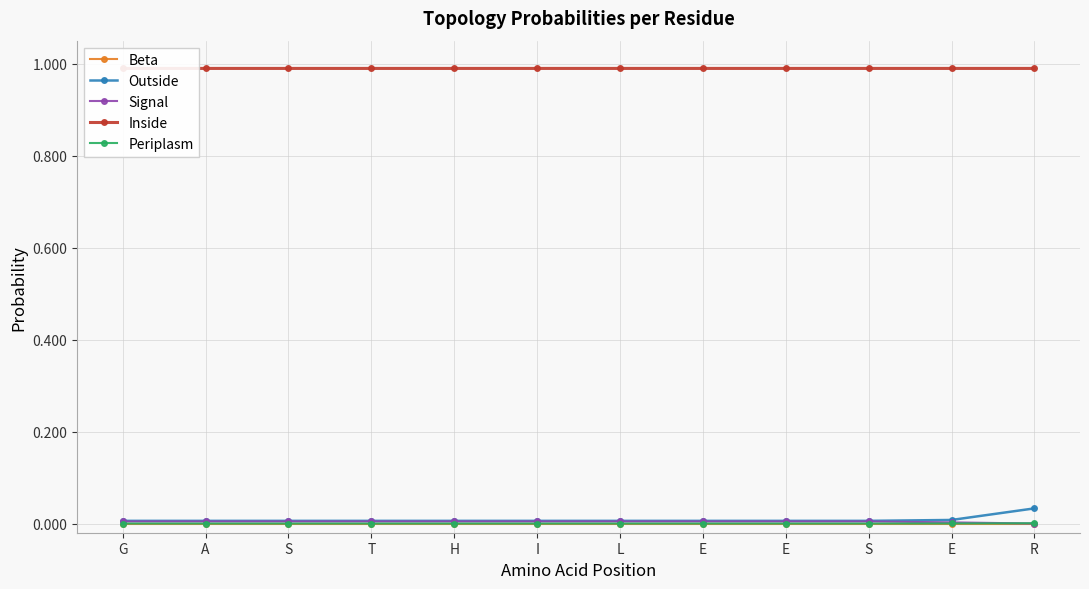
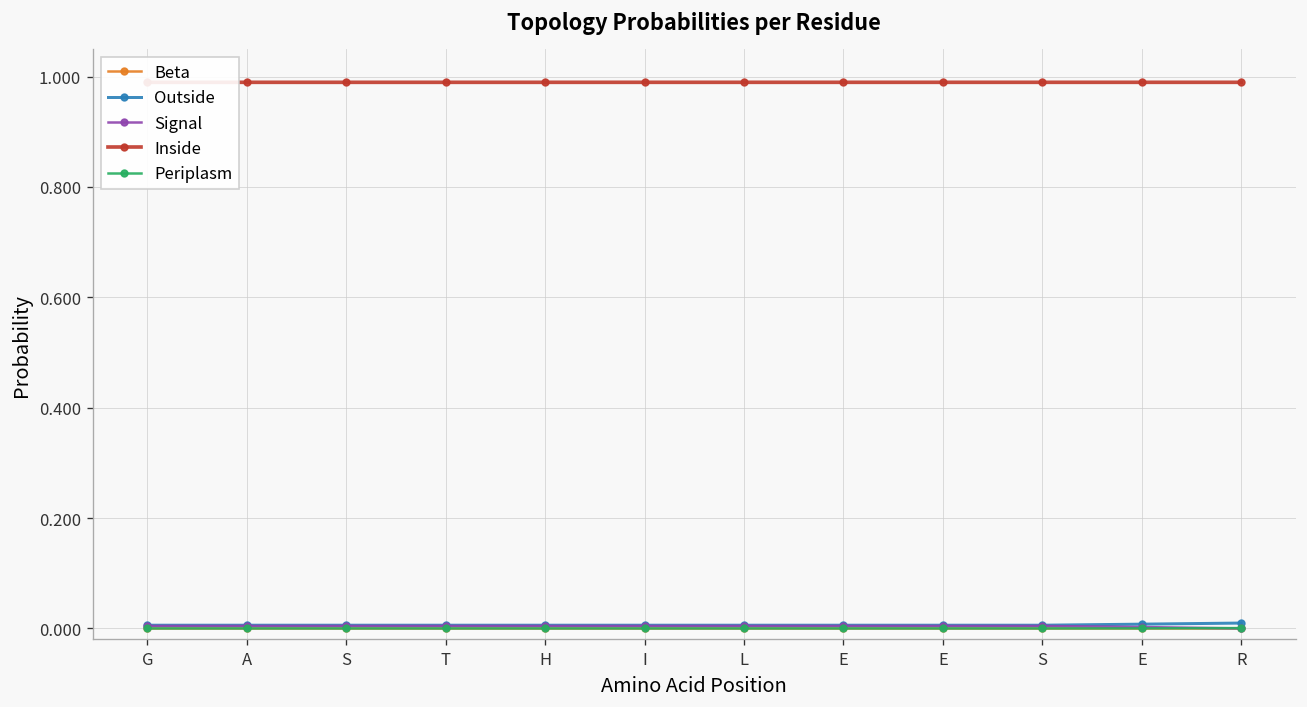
  {
    "Outside": {
-     "R": 0.03
+     "R": 0.01
    },
    "Inside": {
      "A": 0.99,
      "T": 0.99,
      "H": 0.99,
      "I": 0.99,
      "L": 0.99,
      "R": 0.99
    }
  }
